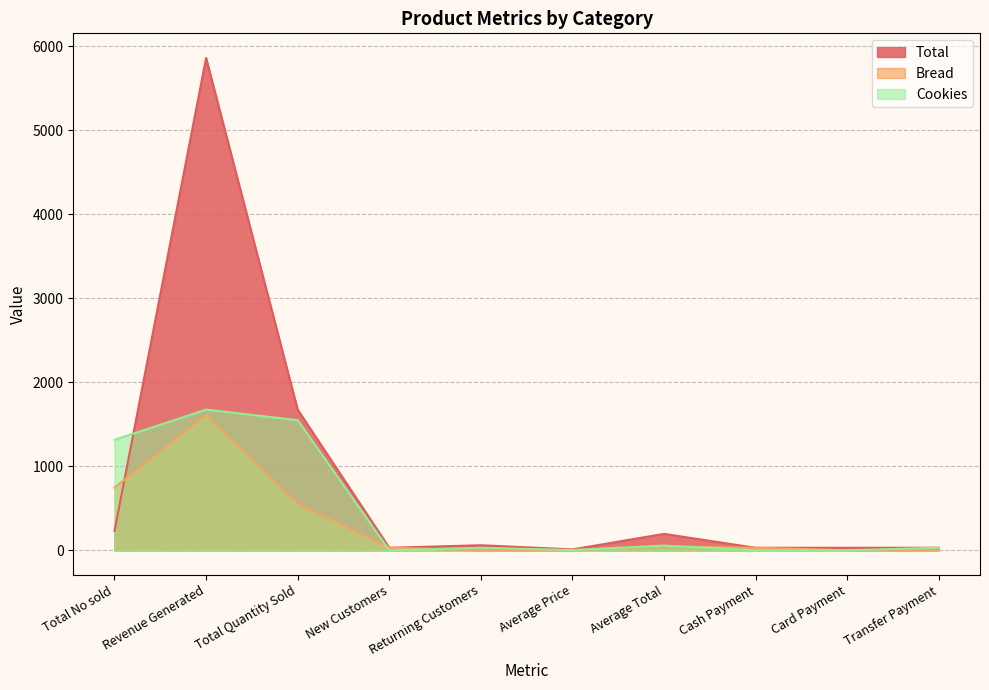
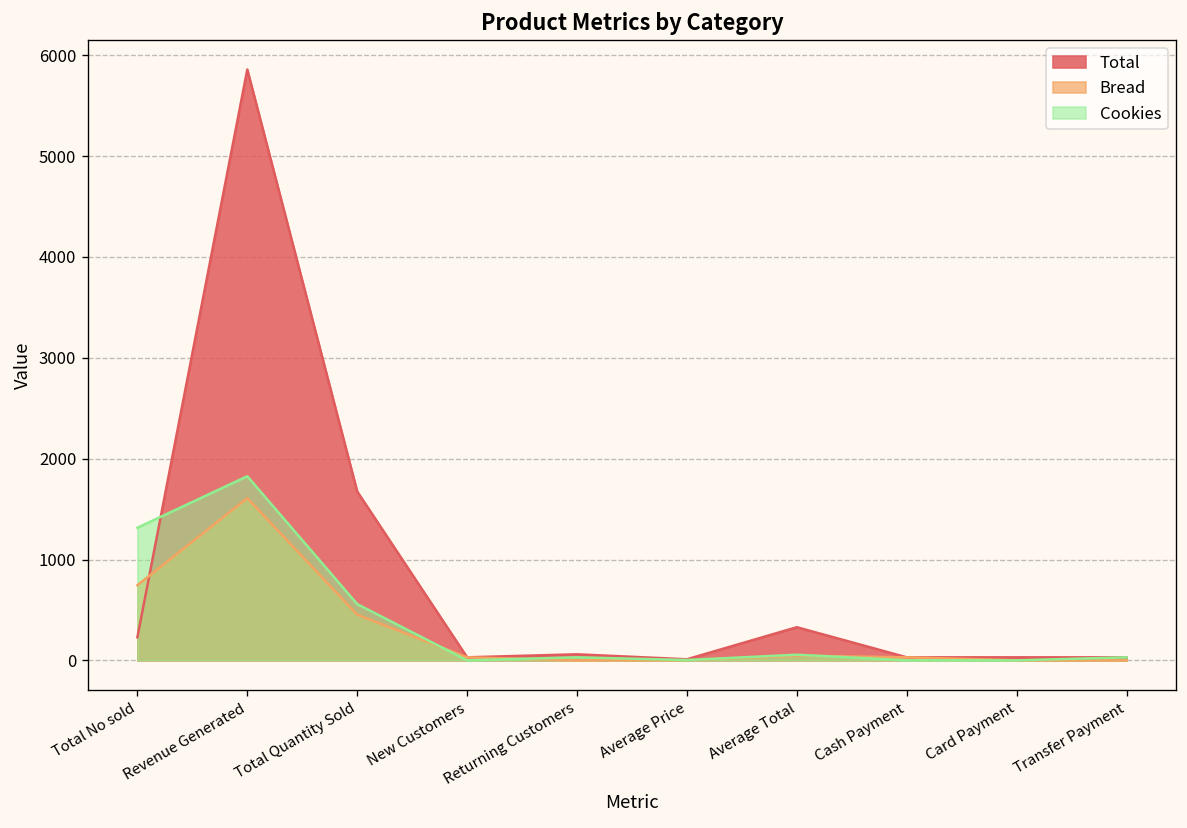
  {
    "Total": {
      "Total No sold": 200,
      "Revenue Generated": 5900,
      "Total Quantity Sold": 1700,
      "Returning Customers": 100,
-     "Average Total": 200
+     "Average Total": 300
    },
    "Bread": {
      "Total No sold": 700,
      "Revenue Generated": 1600,
-     "Total Quantity Sold": 600
+     "Total Quantity Sold": 500
    },
    "Cookies": {
      "Total No sold": 1300,
-     "Revenue Generated": 1700,
-     "Total Quantity Sold": 1500
+     "Revenue Generated": 1800,
+     "Total Quantity Sold": 600
    }
  }
